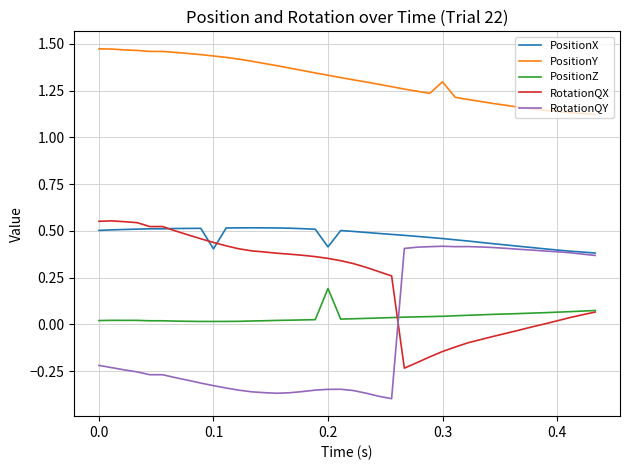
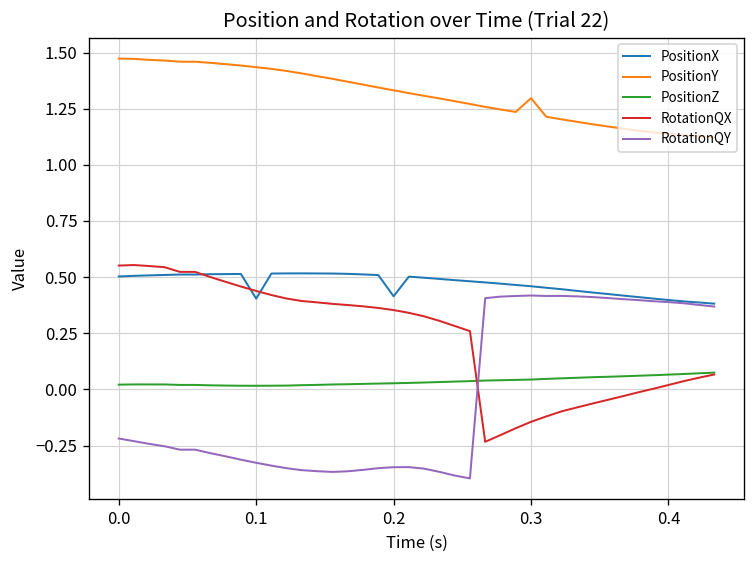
  {
    "PositionX": {
      "0.0": 0.50,
      "0.1": 0.40,
      "0.2": 0.41,
      "0.3": 0.46
    },
    "PositionY": {
      "0.0": 1.47,
      "0.1": 1.43,
      "0.2": 1.33,
      "0.3": 1.30
    },
    "PositionZ": {
      "0.0": 0.02,
      "0.1": 0.02,
-     "0.2": 0.19,
+     "0.2": 0.03,
      "0.3": 0.04,
      "0.4": 0.07
    },
    "RotationQX": {
      "0.0": 0.55,
      "0.1": 0.44,
      "0.2": 0.35,
      "0.3": -0.14,
      "0.4": 0.02
    },
    "RotationQY": {
      "0.0": -0.22,
      "0.1": -0.33,
      "0.2": -0.35,
      "0.3": 0.42
    }
  }
